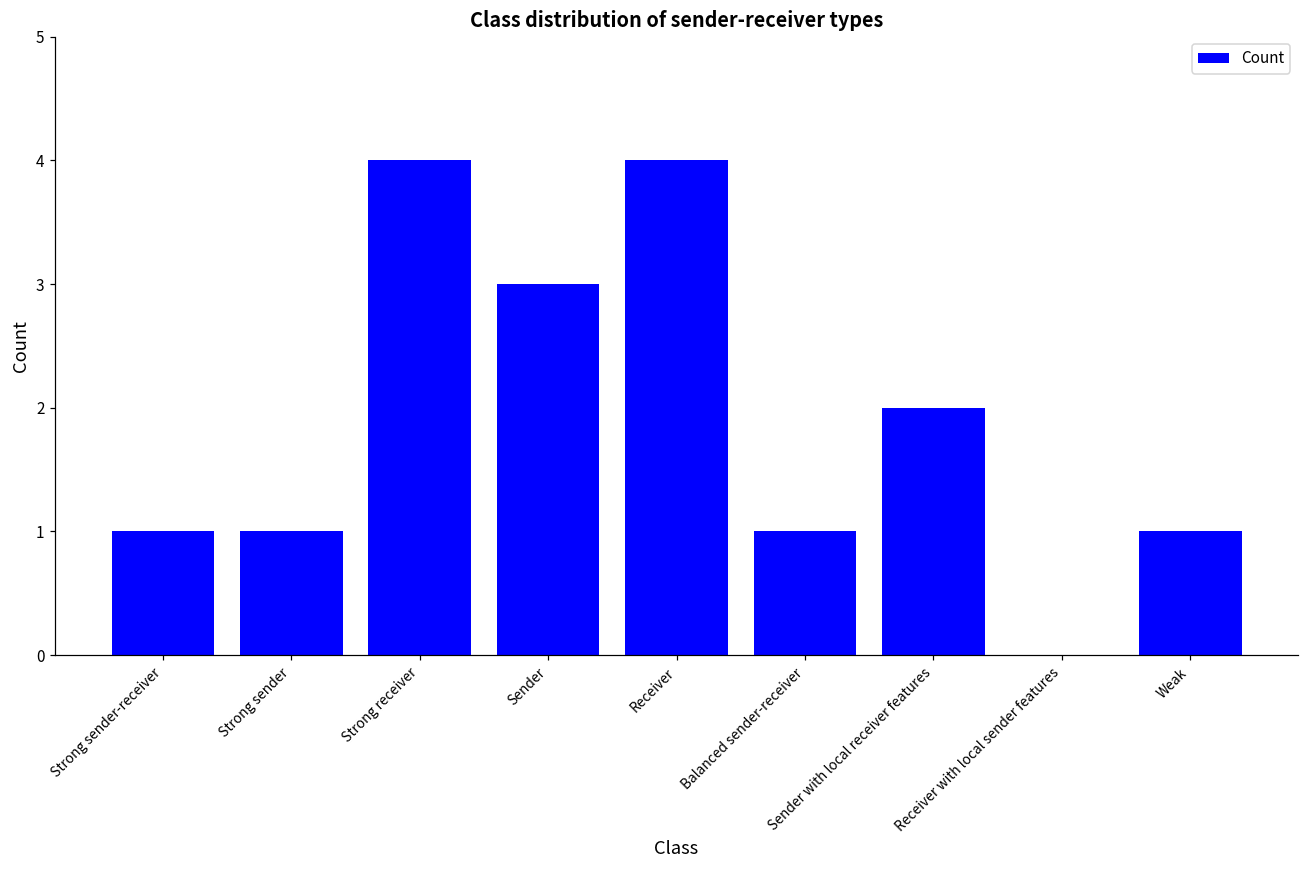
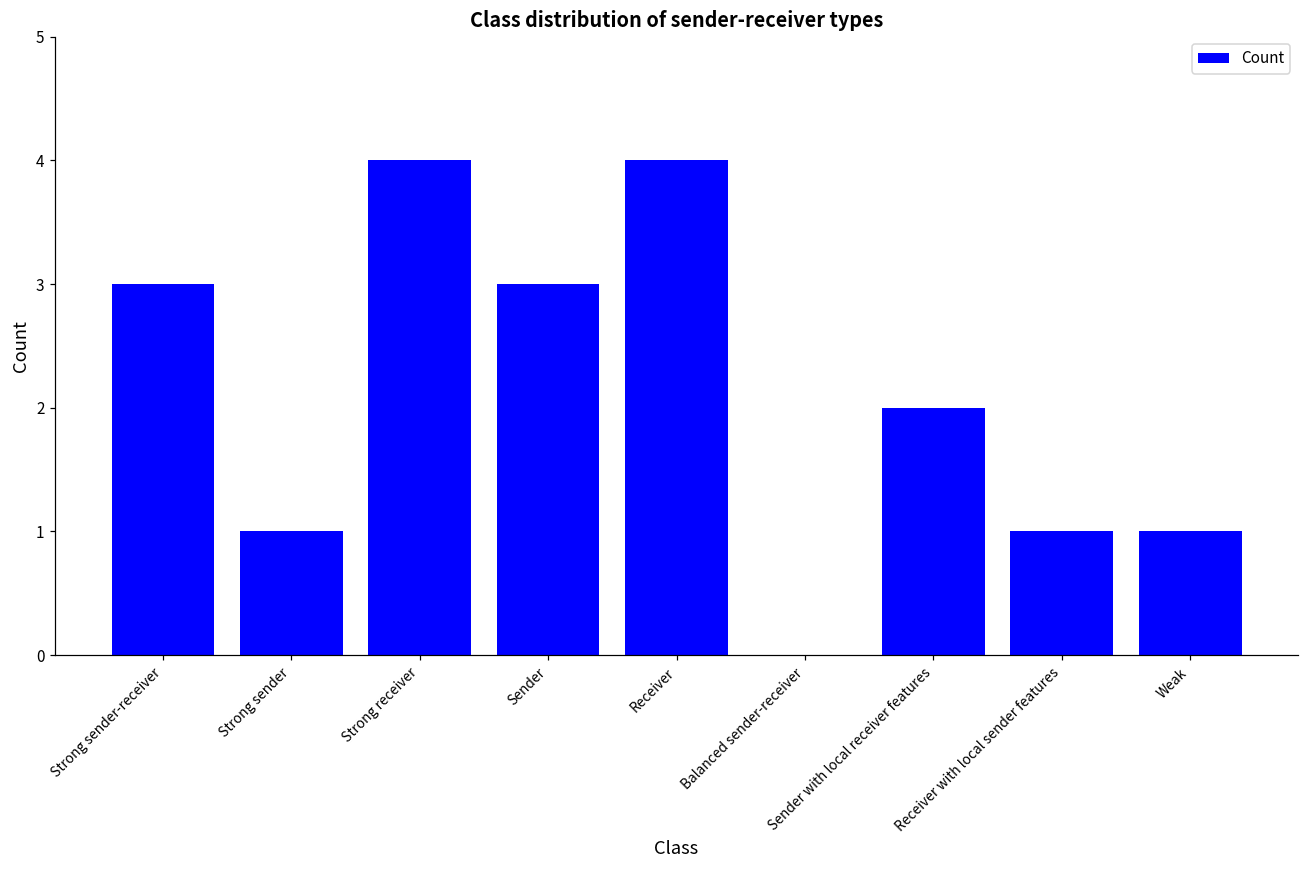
  {
-   "Strong sender-receiver": 1,
+   "Strong sender-receiver": 3,
    "Strong sender": 1,
    "Strong receiver": 4,
    "Sender": 3,
    "Receiver": 4,
-   "Balanced sender-receiver": 1,
+   "Balanced sender-receiver": 0,
    "Sender with local receiver features": 2,
-   "Receiver with local sender features": 0,
+   "Receiver with local sender features": 1,
    "Weak": 1
  }
